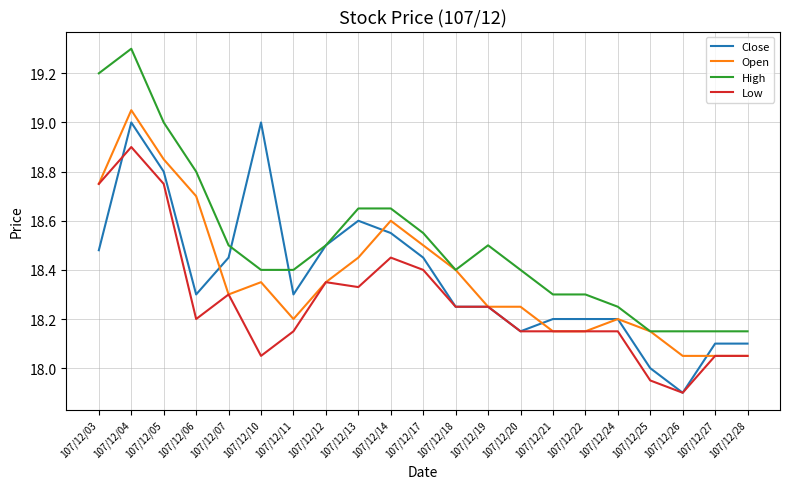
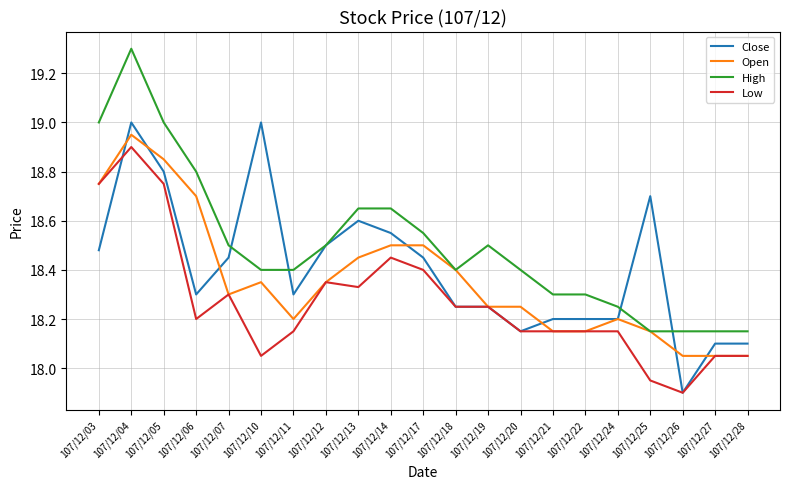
  {
    "Close": {
      "107/12/03": 18.48,
      "107/12/04": 19.0,
      "107/12/05": 18.8,
      "107/12/06": 18.3,
      "107/12/07": 18.45,
      "107/12/10": 19.0,
      "107/12/11": 18.3,
      "107/12/13": 18.6,
      "107/12/14": 18.55,
      "107/12/17": 18.45,
      "107/12/21": 18.2,
      "107/12/22": 18.2,
-     "107/12/25": 18.0,
+     "107/12/25": 18.7,
      "107/12/27": 18.1,
      "107/12/28": 18.1
    },
    "Open": {
-     "107/12/04": 19.05,
+     "107/12/04": 18.95,
      "107/12/05": 18.85,
      "107/12/06": 18.70,
      "107/12/10": 18.35,
      "107/12/11": 18.20,
      "107/12/13": 18.45,
-     "107/12/14": 18.6,
+     "107/12/14": 18.5,
      "107/12/17": 18.50,
      "107/12/20": 18.25,
      "107/12/26": 18.05
    },
    "High": {
-     "107/12/03": 19.2,
+     "107/12/03": 19.0,
      "107/12/04": 19.3,
      "107/12/05": 19.0,
      "107/12/06": 18.8,
      "107/12/07": 18.5,
      "107/12/10": 18.4,
      "107/12/11": 18.4,
      "107/12/13": 18.65,
      "107/12/14": 18.65,
      "107/12/17": 18.55,
      "107/12/19": 18.5,
      "107/12/20": 18.4,
      "107/12/21": 18.3,
      "107/12/22": 18.3,
      "107/12/24": 18.25,
      "107/12/26": 18.15,
      "107/12/27": 18.15,
      "107/12/28": 18.15
    },
    "Low": {
      "107/12/04": 18.90,
      "107/12/05": 18.75,
      "107/12/06": 18.20,
      "107/12/10": 18.05,
      "107/12/11": 18.15,
      "107/12/13": 18.33,
      "107/12/14": 18.45,
      "107/12/17": 18.40,
      "107/12/24": 18.15,
      "107/12/25": 17.95
    }
  }
